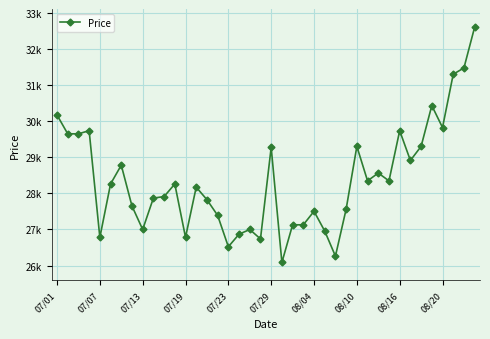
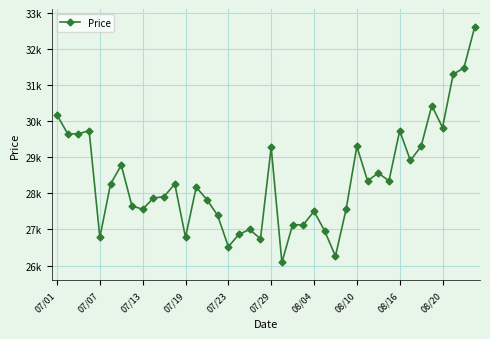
  {
    "07/01": 30200,
    "07/07": 26800,
-   "07/13": 27000,
+   "07/13": 27600,
    "07/19": 26800,
    "07/23": 26500,
    "07/29": 29300,
    "08/04": 27500,
    "08/10": 29300,
    "08/16": 29700,
    "08/20": 29800
  }
